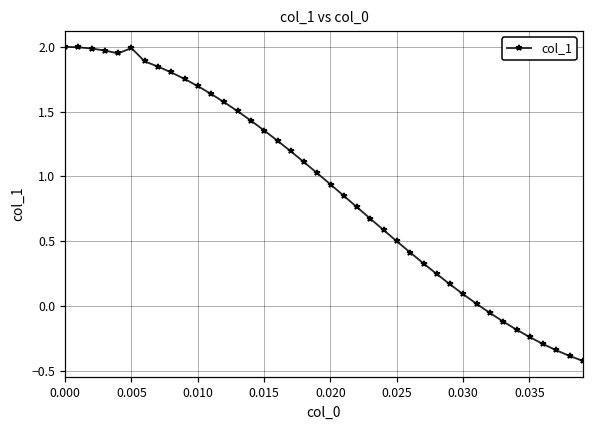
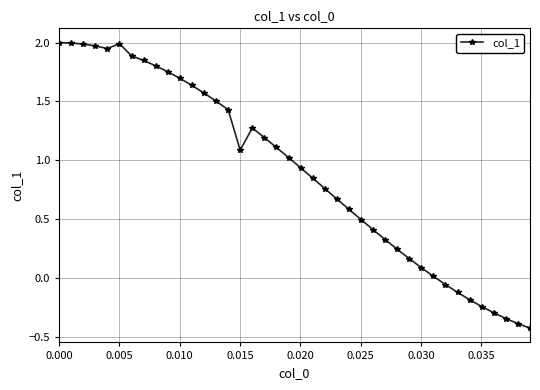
  {
    "0.000": 2.00,
    "0.005": 1.99,
    "0.010": 1.70,
-   "0.015": 1.35
+   "0.015": 1.09
  }
